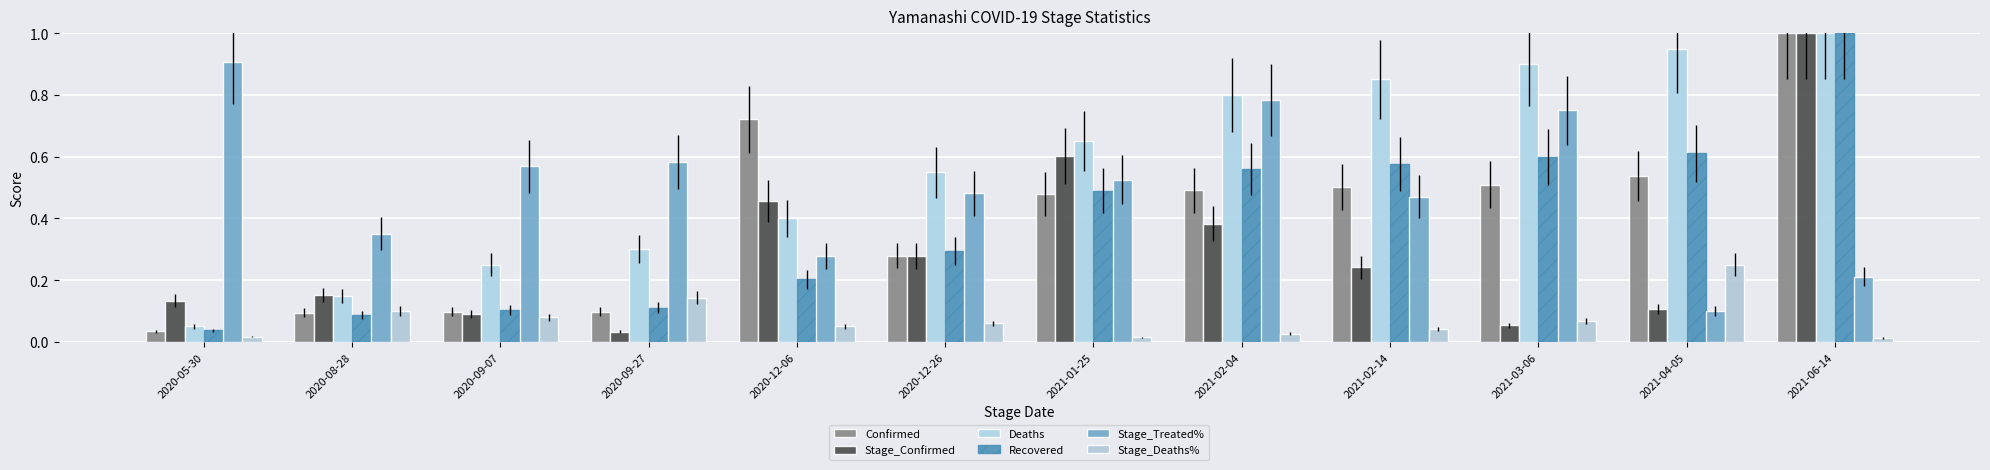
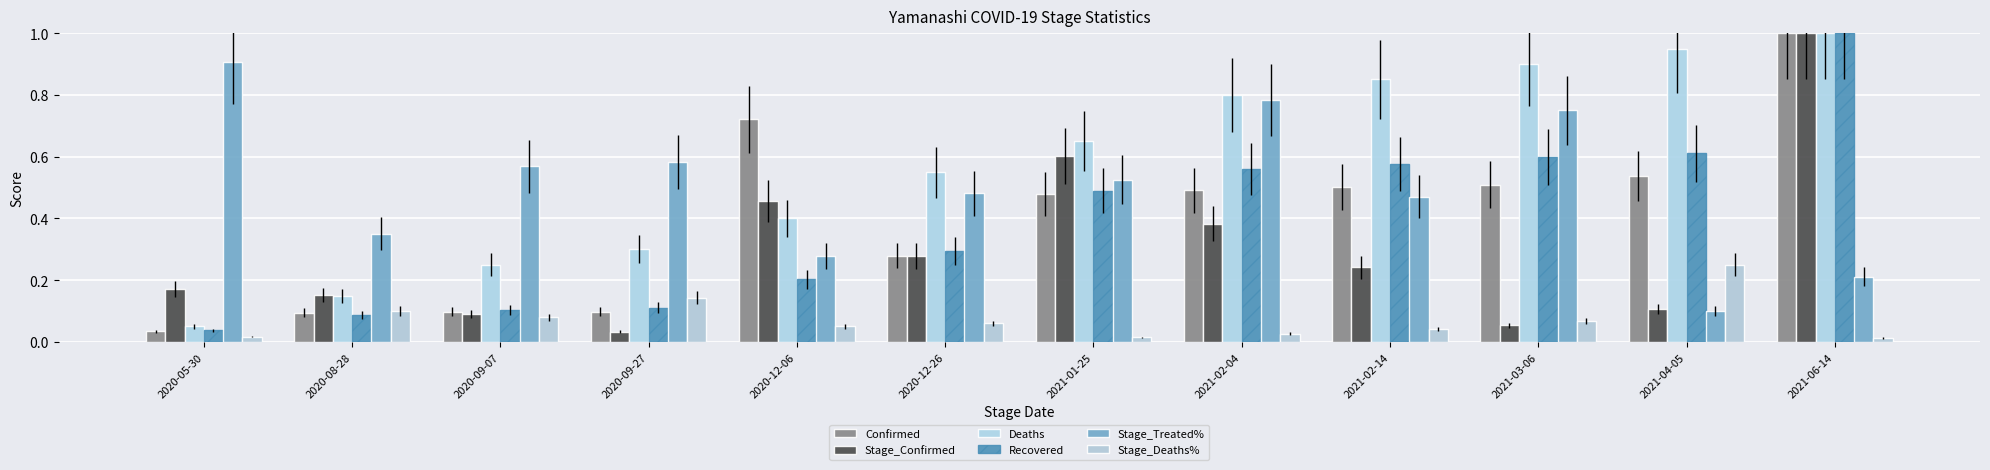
  {
    "Confirmed": {
      "2020-05-30": 0.03,
      "2020-08-28": 0.09,
      "2020-09-07": 0.10,
      "2020-09-27": 0.10,
      "2020-12-06": 0.72,
      "2020-12-26": 0.28,
      "2021-01-25": 0.48,
      "2021-02-04": 0.49,
      "2021-02-14": 0.50,
      "2021-03-06": 0.51,
      "2021-04-05": 0.54,
      "2021-06-14": 1.00
    },
    "Stage_Confirmed": {
-     "2020-05-30": 0.13,
+     "2020-05-30": 0.17,
      "2020-08-28": 0.15,
      "2020-09-07": 0.09,
      "2020-09-27": 0.03,
      "2020-12-06": 0.46,
      "2020-12-26": 0.28,
      "2021-01-25": 0.60,
      "2021-02-04": 0.38,
      "2021-02-14": 0.24,
      "2021-03-06": 0.05,
      "2021-04-05": 0.11,
      "2021-06-14": 1.00
    }
  }
